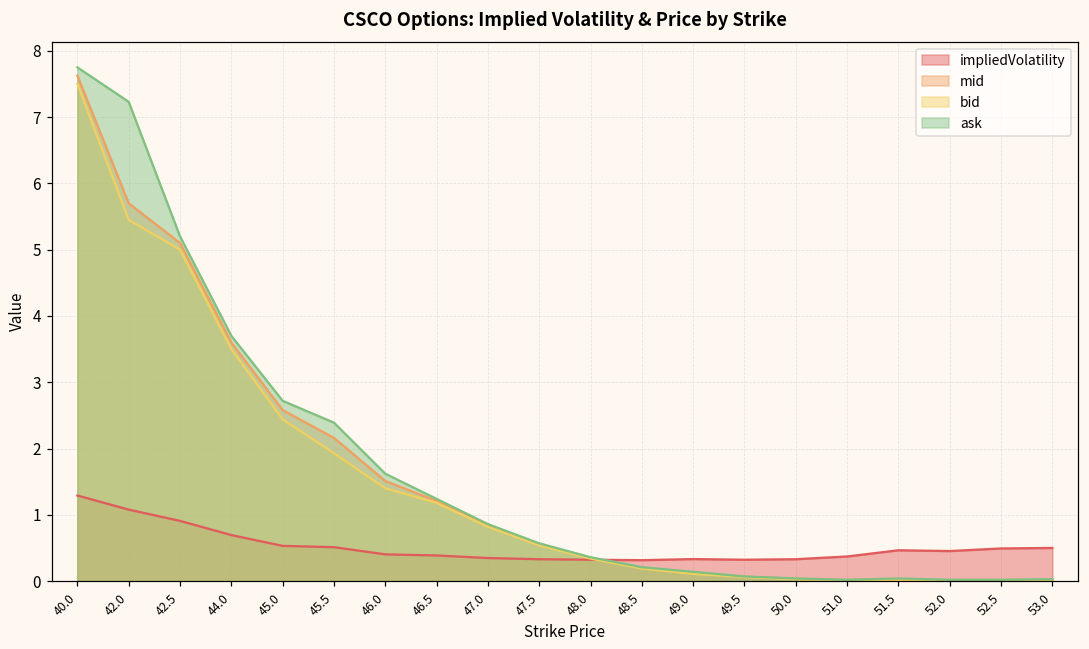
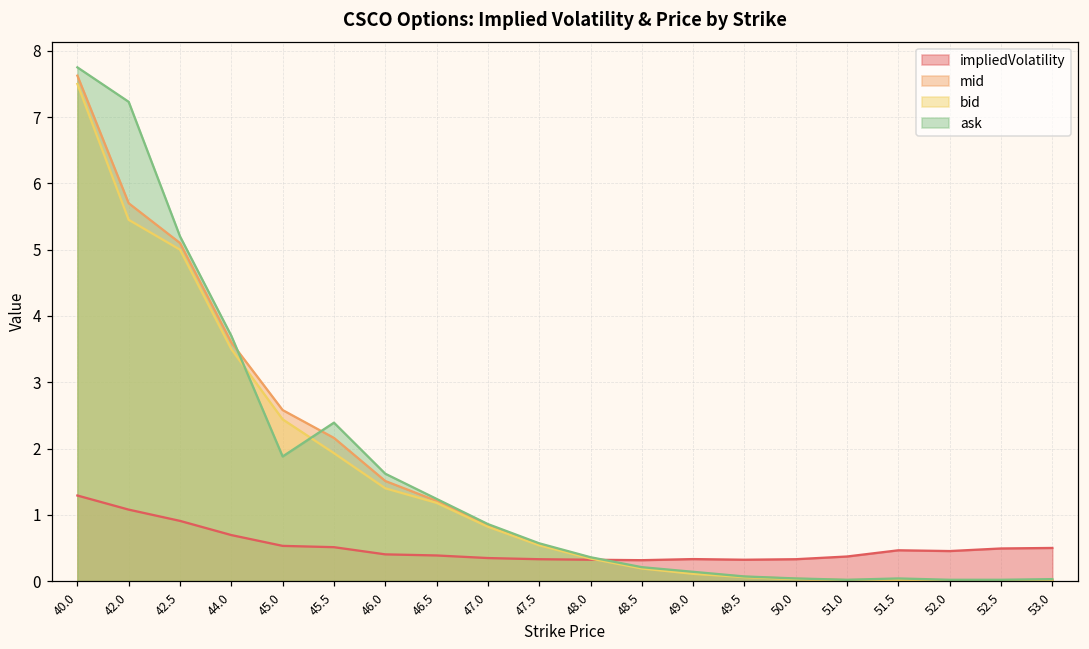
  {
    "ask": {
      "40.0": 7.8,
      "42.0": 7.2,
      "42.5": 5.2,
      "44.0": 3.7,
-     "45.0": 2.7,
+     "45.0": 1.9,
      "45.5": 2.4,
      "46.0": 1.6
    }
  }
